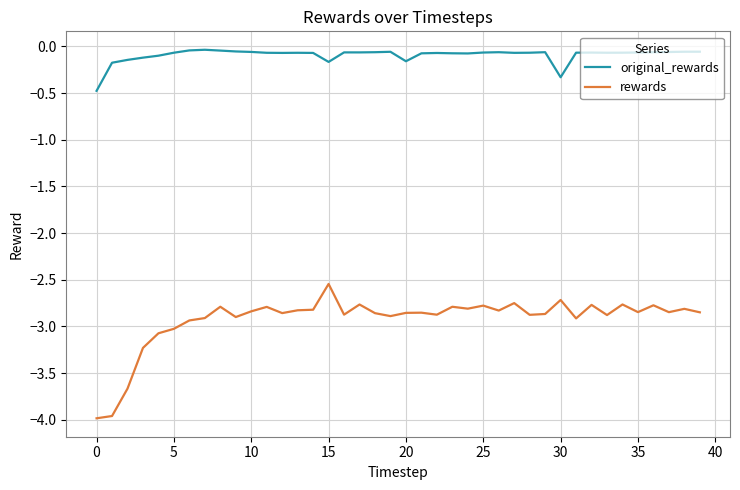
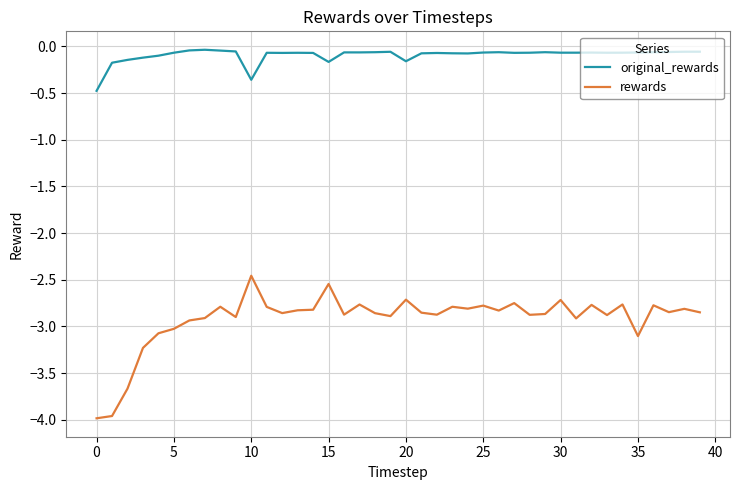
  {
    "original_rewards": {
      "0": -0.5,
      "5": -0.1,
-     "10": -0.1,
+     "10": -0.4,
      "15": -0.2,
      "20": -0.2,
      "25": -0.1,
-     "30": -0.3
+     "30": -0.1
    },
    "rewards": {
      "0": -4.0,
      "5": -3.0,
-     "10": -2.8,
+     "10": -2.5,
      "15": -2.5,
-     "20": -2.9,
+     "20": -2.7,
      "25": -2.8,
      "30": -2.7,
-     "35": -2.8
+     "35": -3.1
    }
  }
